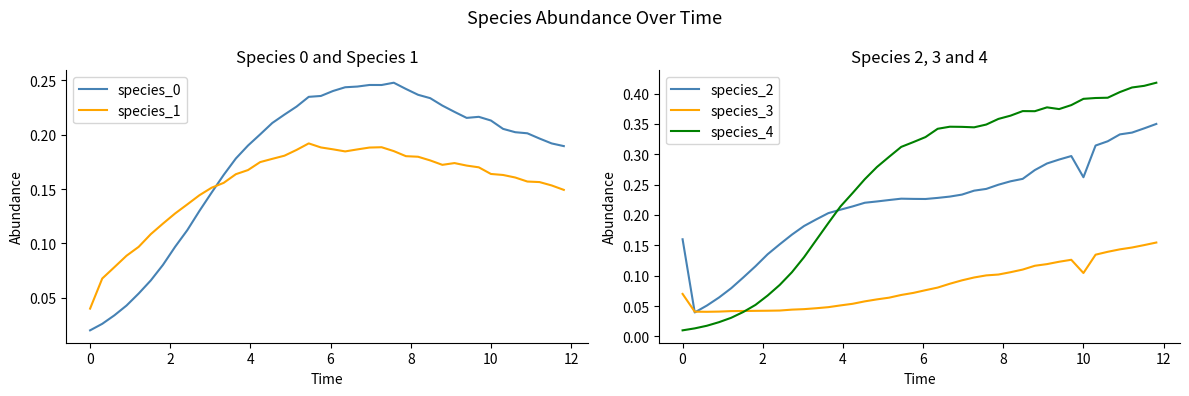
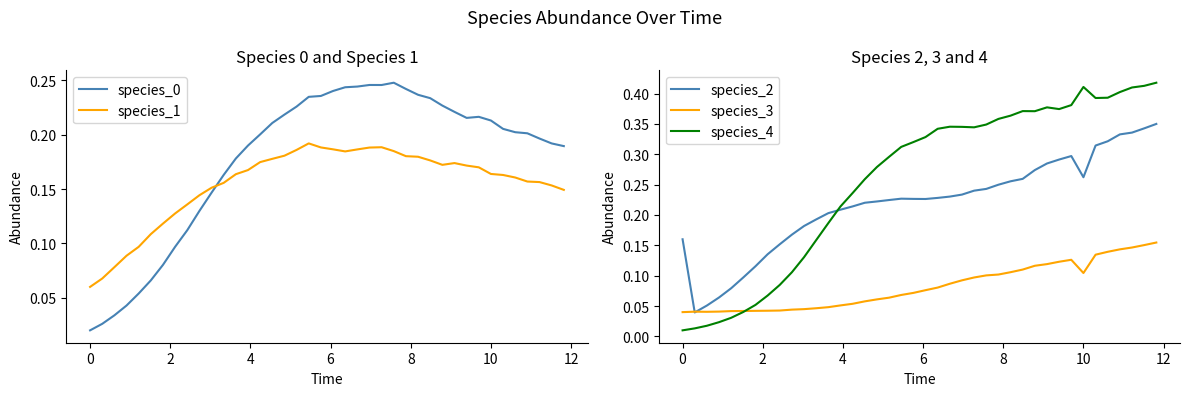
  {
    "Species 0 and Species 1": {
      "species_0": {
        "0": 0.02,
        "10": 0.213
      },
      "species_1": {
-       "0": 0.04,
+       "0": 0.06,
        "10": 0.164
      }
    },
    "Species 2, 3 and 4": {
      "species_2": {
        "0": 0.16,
        "10": 0.26
      },
      "species_3": {
-       "0": 0.07,
+       "0": 0.04,
        "10": 0.10
      },
      "species_4": {
        "0": 0.01,
-       "10": 0.39
+       "10": 0.41
      }
    }
  }
